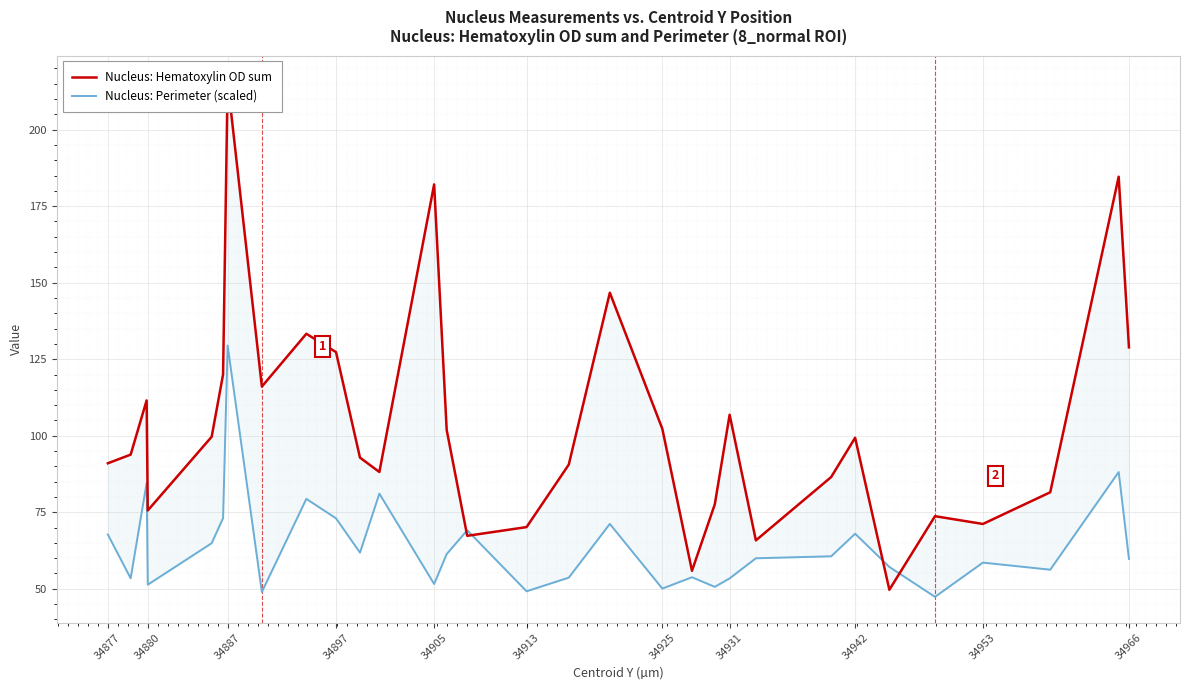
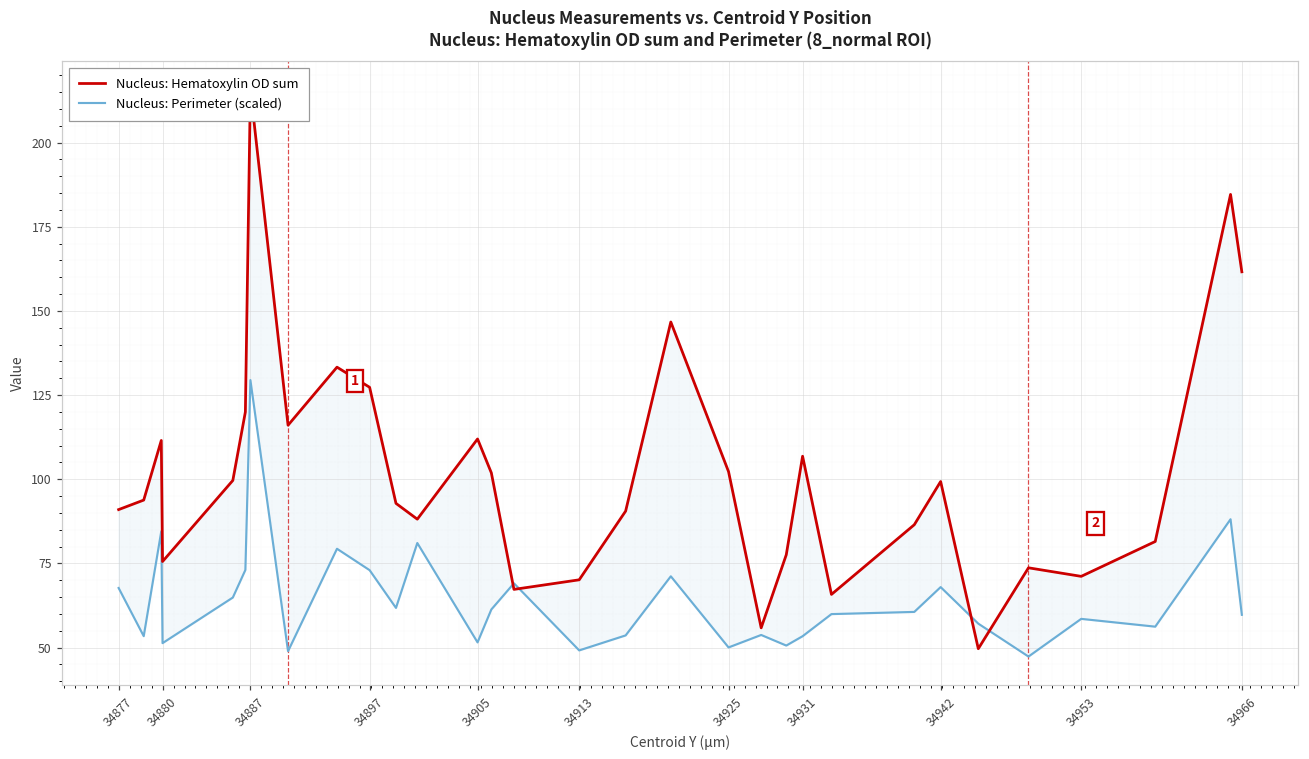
  {
    "Nucleus: Hematoxylin OD sum": {
-     "34905": 182,
-     "34966": 129
+     "34905": 112,
+     "34966": 162
    }
  }
